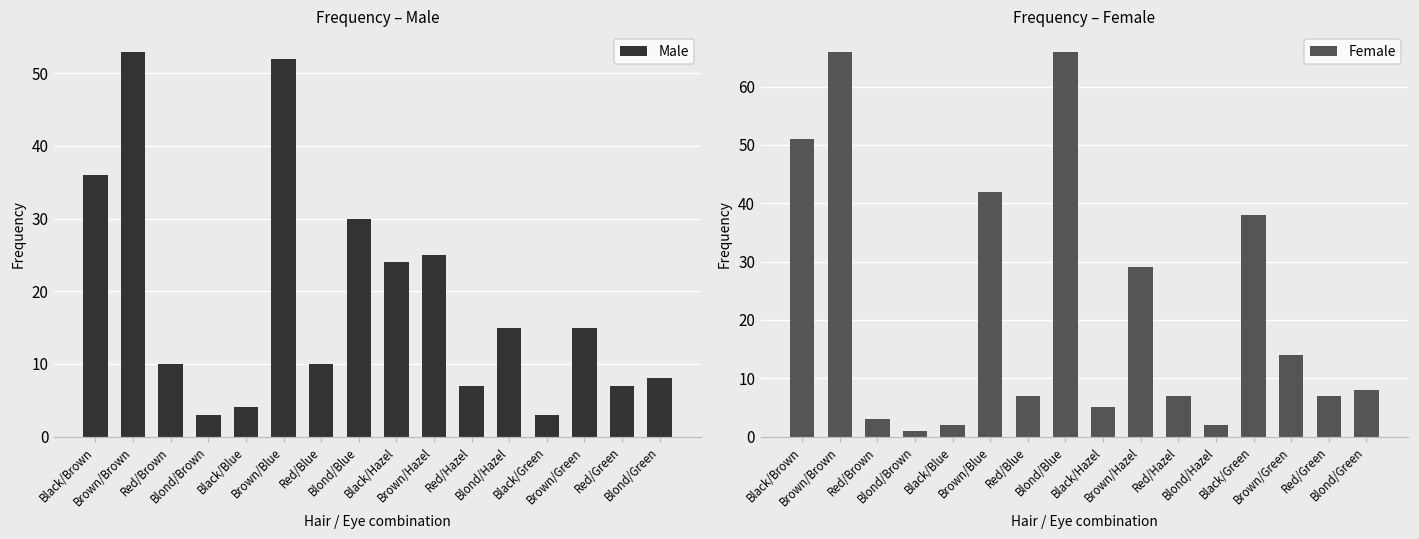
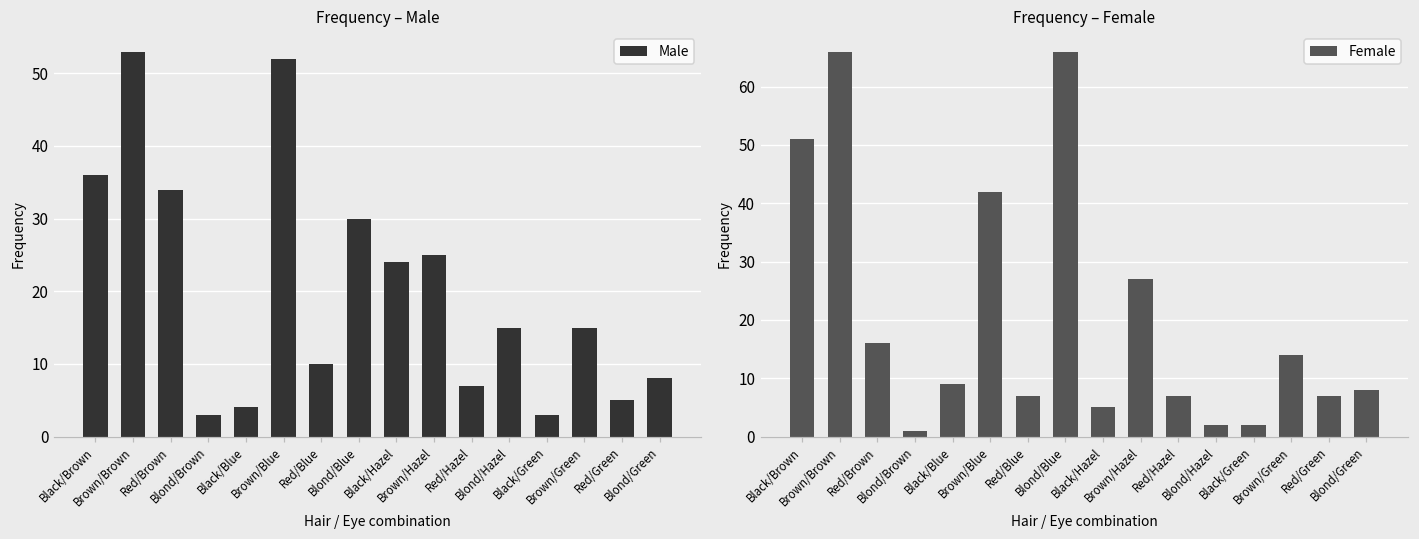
  {
    "Frequency – Male": {
      "Black/Brown": 36,
      "Brown/Brown": 53,
-     "Red/Brown": 10,
+     "Red/Brown": 34,
      "Blond/Brown": 3,
      "Black/Blue": 4,
      "Brown/Blue": 52,
      "Red/Blue": 10,
      "Blond/Blue": 30,
      "Black/Hazel": 24,
      "Brown/Hazel": 25,
      "Red/Hazel": 7,
      "Blond/Hazel": 15,
      "Black/Green": 3,
      "Brown/Green": 15,
-     "Red/Green": 7,
+     "Red/Green": 5,
      "Blond/Green": 8
    },
    "Frequency – Female": {
      "Black/Brown": 51,
      "Brown/Brown": 66,
-     "Red/Brown": 3,
+     "Red/Brown": 16,
      "Blond/Brown": 1,
-     "Black/Blue": 2,
+     "Black/Blue": 9,
      "Brown/Blue": 42,
      "Red/Blue": 7,
      "Blond/Blue": 66,
      "Black/Hazel": 5,
-     "Brown/Hazel": 29,
+     "Brown/Hazel": 27,
      "Red/Hazel": 7,
      "Blond/Hazel": 2,
-     "Black/Green": 38,
+     "Black/Green": 2,
      "Brown/Green": 14,
      "Red/Green": 7,
      "Blond/Green": 8
    }
  }
